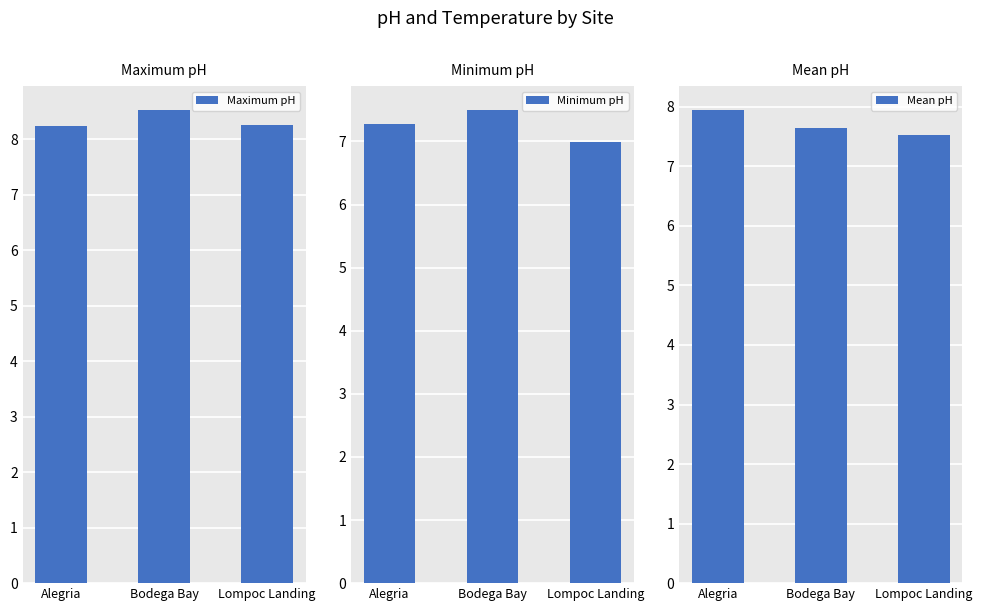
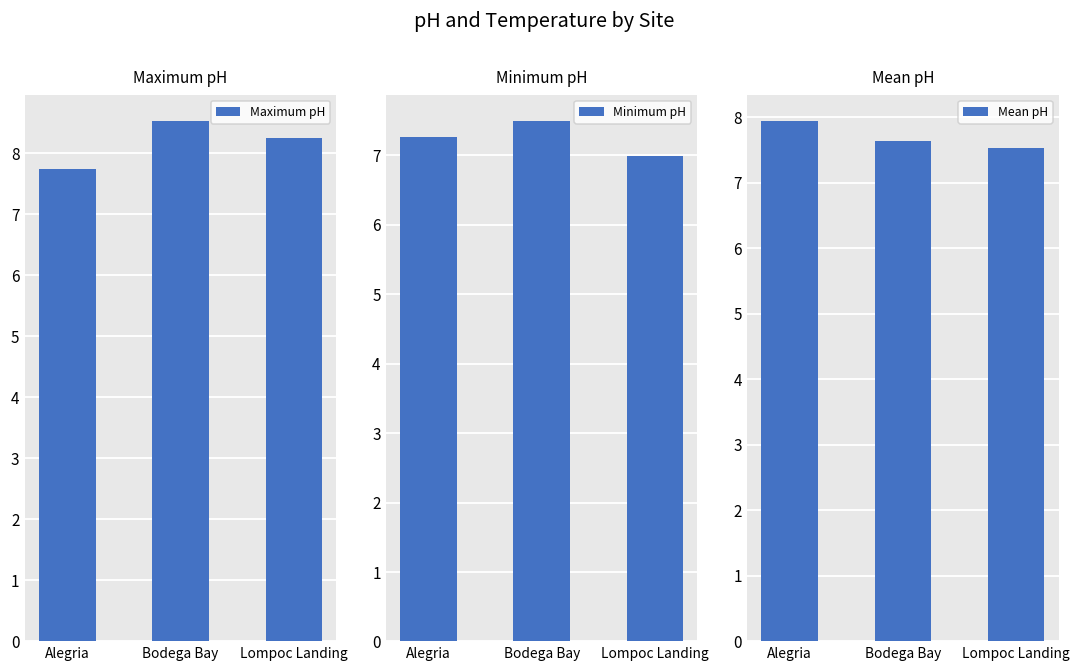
  {
    "Maximum pH": {
-     "Alegria": 8.2,
+     "Alegria": 7.7,
      "Bodega Bay": 8.5,
      "Lompoc Landing": 8.2
    },
    "Minimum pH": {
      "Alegria": 7.3,
      "Bodega Bay": 7.5,
      "Lompoc Landing": 7.0
    },
    "Mean pH": {
      "Alegria": 8.0,
      "Bodega Bay": 7.6,
      "Lompoc Landing": 7.5
    }
  }
